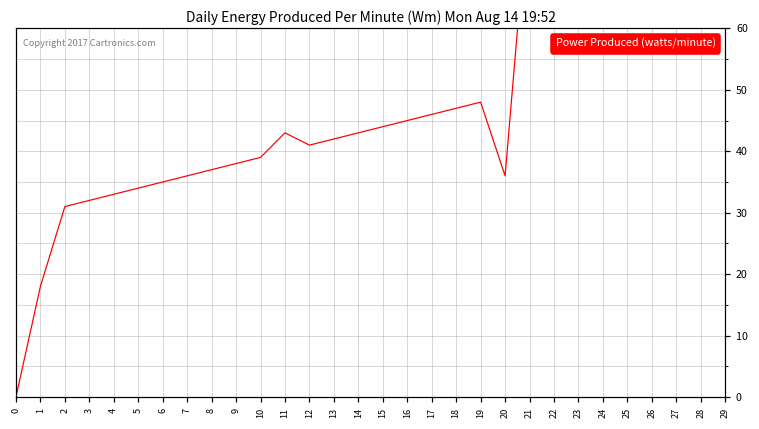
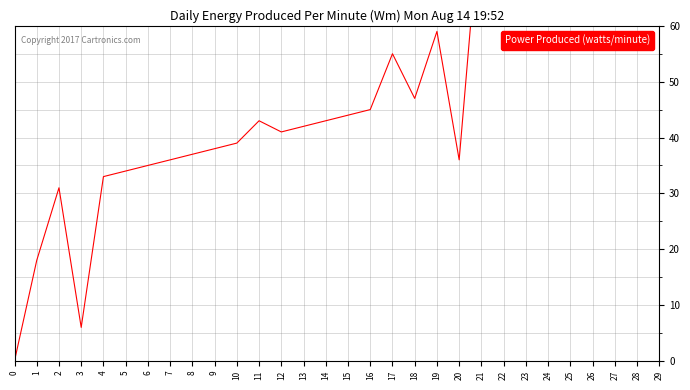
  {
    "0": 0,
    "1": 18,
    "2": 31,
-   "3": 32,
+   "3": 6,
    "4": 33,
    "5": 34,
    "6": 35,
    "7": 36,
    "8": 37,
    "9": 38,
    "10": 39,
    "11": 43,
    "12": 41,
    "13": 42,
    "14": 43,
    "15": 44,
    "16": 45,
-   "17": 46,
+   "17": 55,
    "18": 47,
-   "19": 48,
+   "19": 59,
    "20": 36
  }
